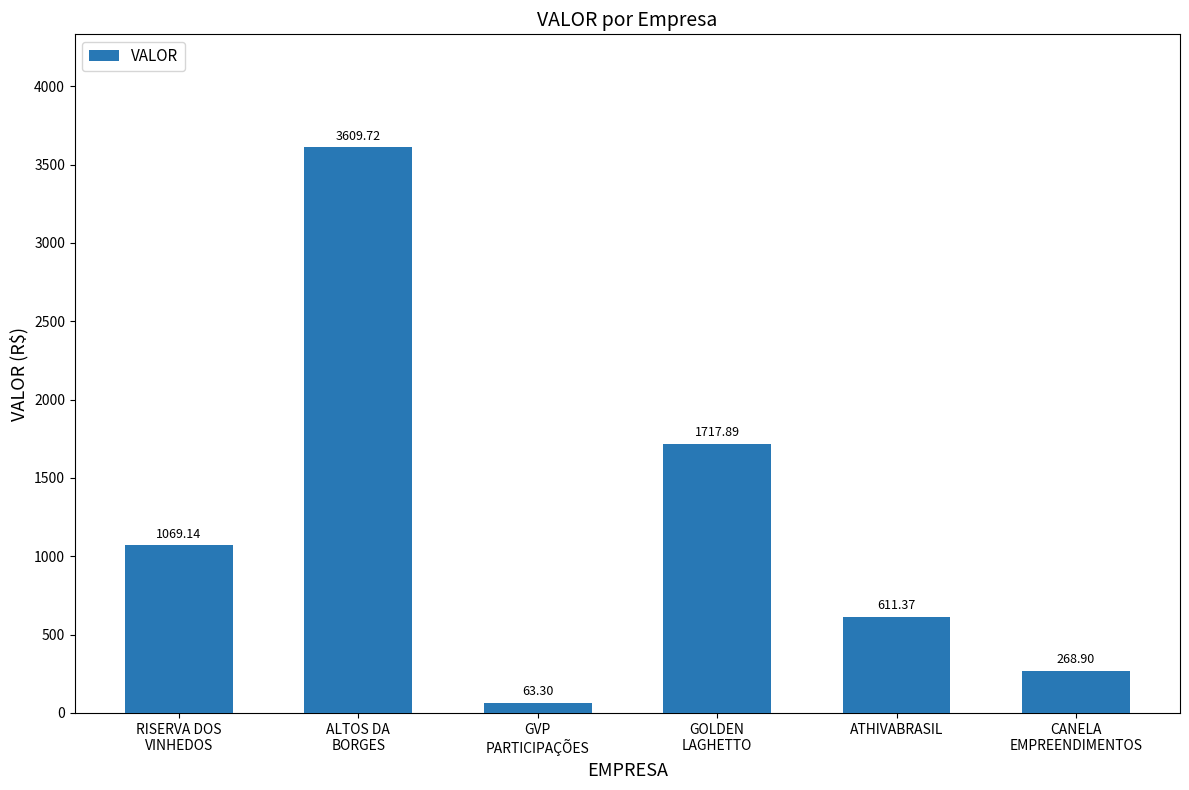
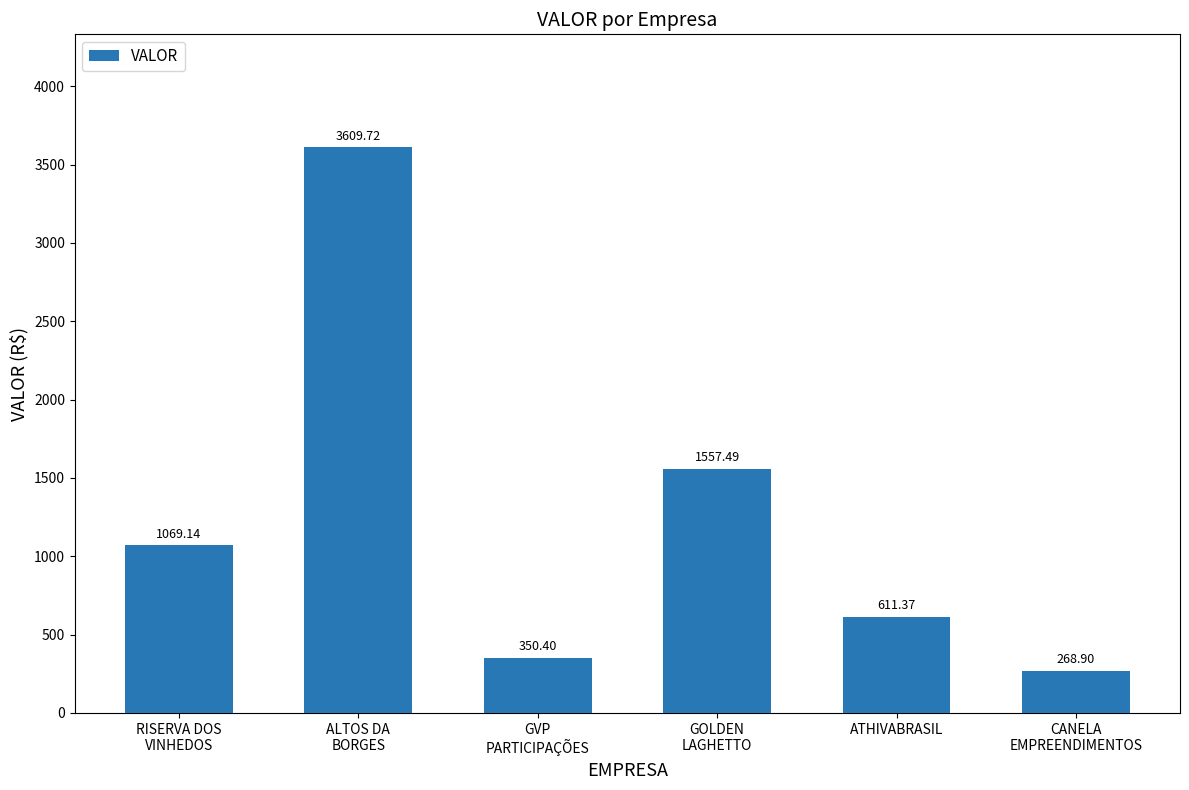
  {
    "RISERVA DOS VINHEDOS": 1069.14,
    "ALTOS DA BORGES": 3609.72,
-   "GVP PARTICIPAÇÕES": 63.30,
-   "GOLDEN LAGHETTO": 1717.89,
+   "GVP PARTICIPAÇÕES": 350.40,
+   "GOLDEN LAGHETTO": 1557.49,
    "ATHIVABRASIL": 611.37,
    "CANELA EMPREENDIMENTOS": 268.90
  }
